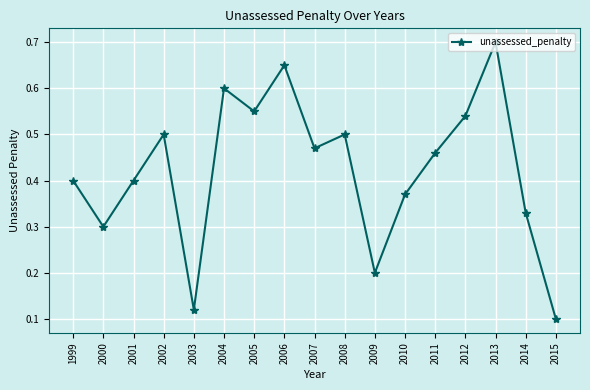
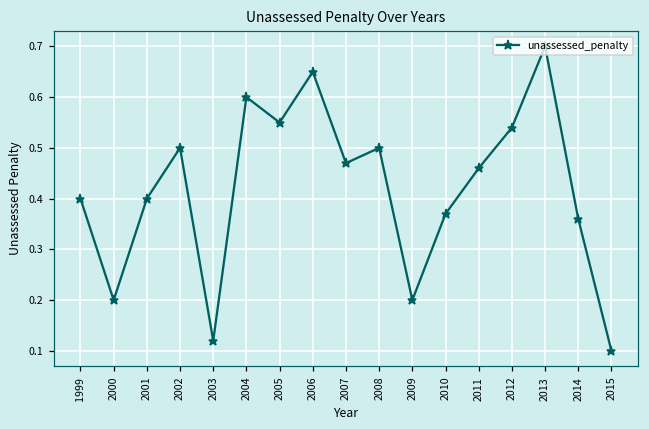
  {
    "1999": 0.40,
-   "2000": 0.3,
+   "2000": 0.2,
    "2001": 0.40,
    "2002": 0.50,
    "2003": 0.12,
    "2004": 0.60,
    "2005": 0.55,
    "2006": 0.65,
    "2007": 0.47,
    "2008": 0.50,
    "2009": 0.20,
    "2010": 0.37,
    "2011": 0.46,
    "2012": 0.54,
-   "2014": 0.33,
+   "2014": 0.36,
    "2015": 0.10
  }
